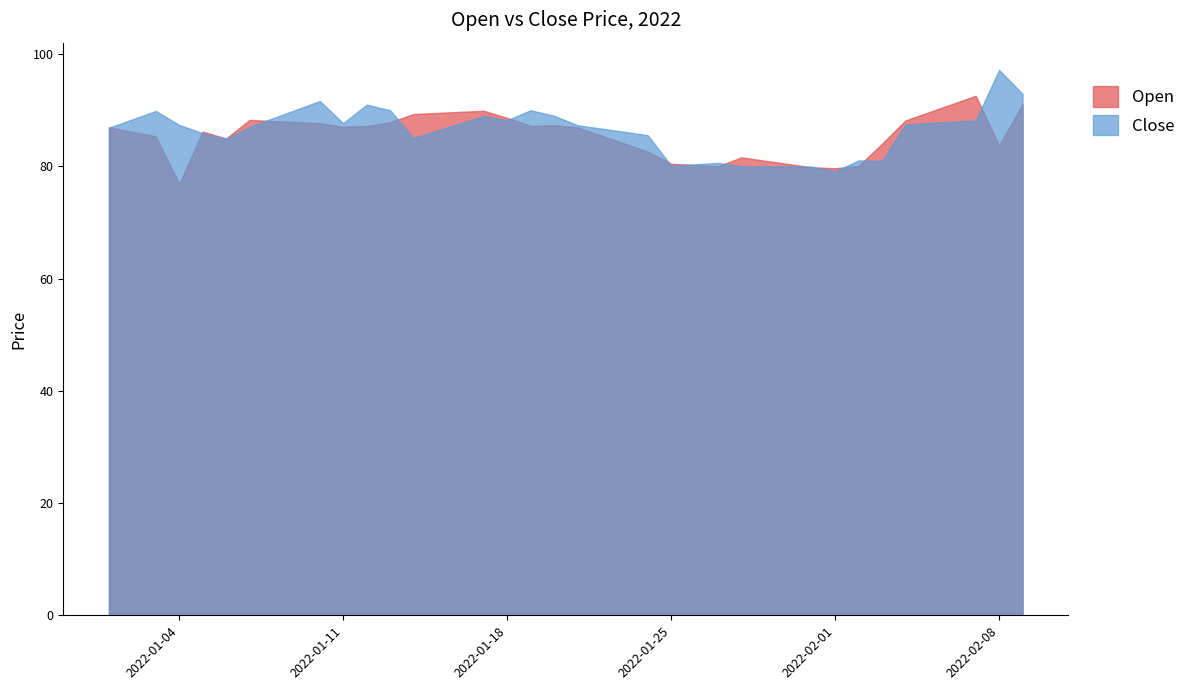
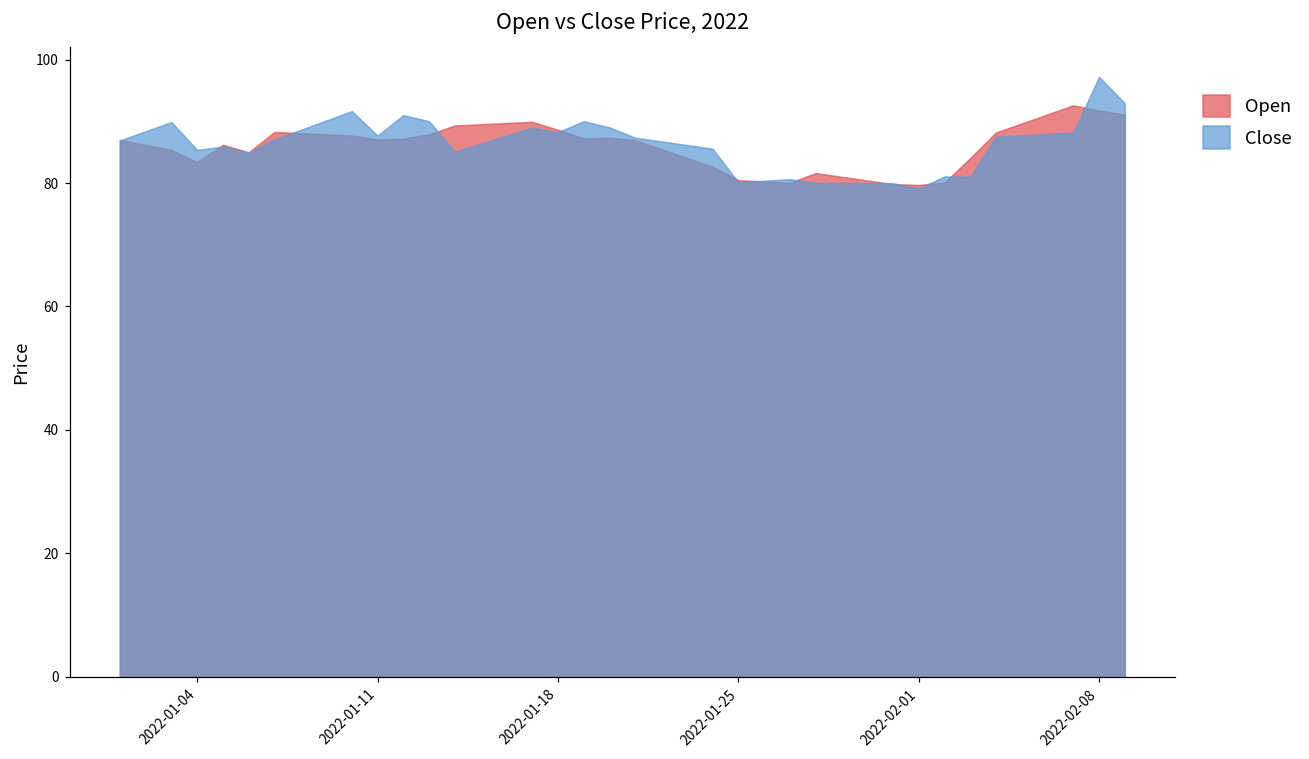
  {
    "Open": {
-     "2022-01-04": 77,
+     "2022-01-04": 83,
      "2022-01-11": 87,
      "2022-02-01": 80,
-     "2022-02-08": 84
+     "2022-02-08": 92
    },
    "Close": {
-     "2022-01-04": 87,
+     "2022-01-04": 85,
      "2022-01-11": 88,
      "2022-02-01": 79,
      "2022-02-08": 97
    }
  }
